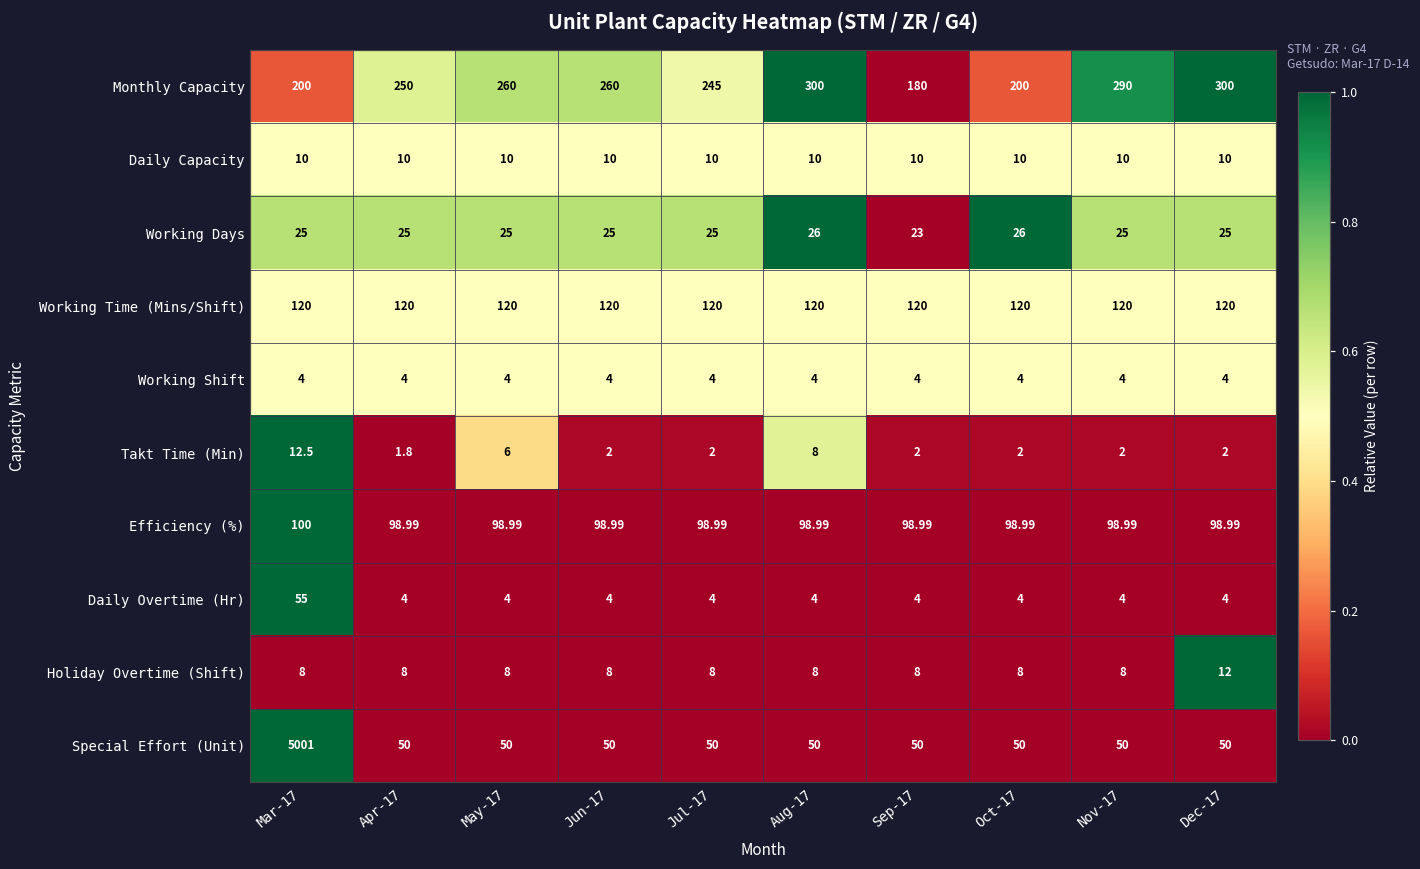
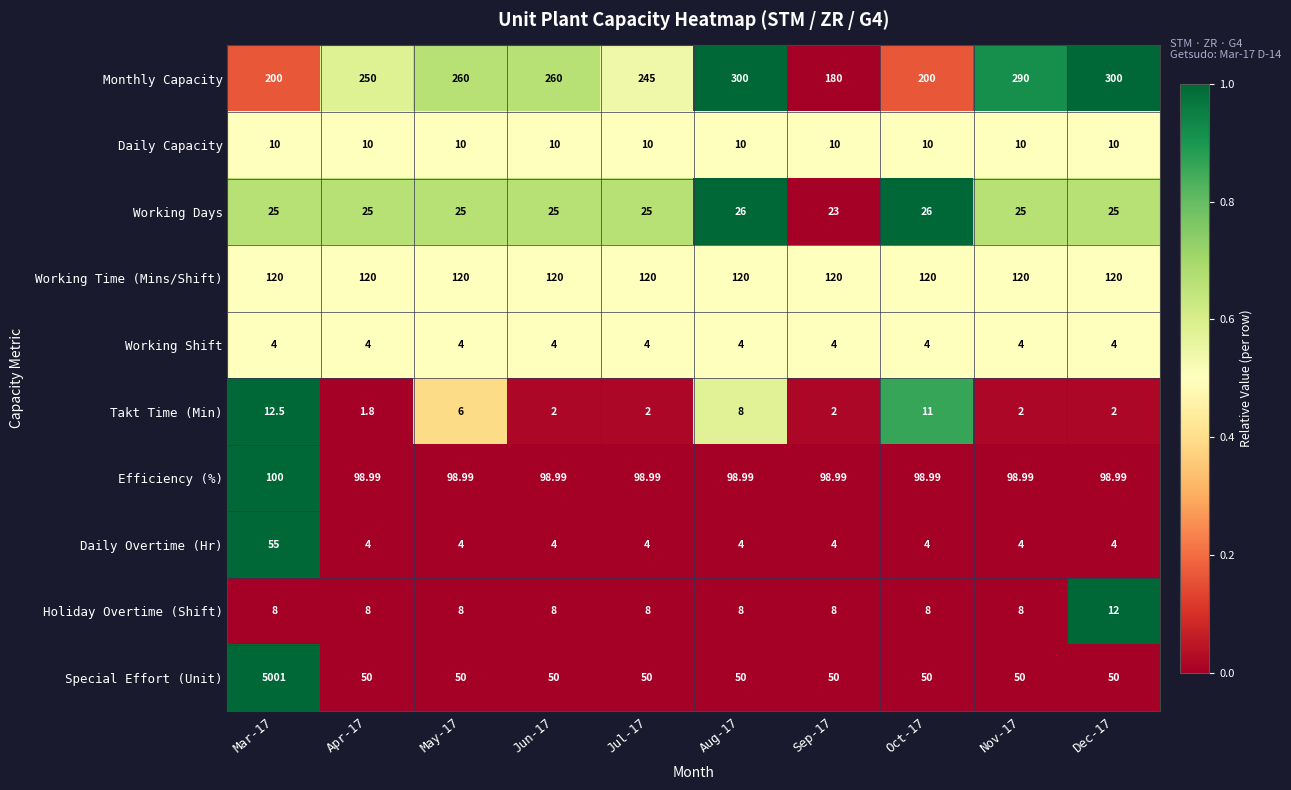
  {
    "Monthly Capacity": {
      "Mar-17": 200,
      "Apr-17": 250,
      "May-17": 260,
      "Jun-17": 260,
      "Jul-17": 245,
      "Aug-17": 300,
      "Sep-17": 180,
      "Oct-17": 200,
      "Nov-17": 290,
      "Dec-17": 300
    },
    "Daily Capacity": {
      "Mar-17": 10,
      "Apr-17": 10,
      "May-17": 10,
      "Jun-17": 10,
      "Jul-17": 10,
      "Aug-17": 10,
      "Sep-17": 10,
      "Oct-17": 10,
      "Nov-17": 10,
      "Dec-17": 10
    },
    "Working Days": {
      "Mar-17": 25,
      "Apr-17": 25,
      "May-17": 25,
      "Jun-17": 25,
      "Jul-17": 25,
      "Aug-17": 26,
      "Sep-17": 23,
      "Oct-17": 26,
      "Nov-17": 25,
      "Dec-17": 25
    },
    "Working Time (Mins/Shift)": {
      "Mar-17": 120,
      "Apr-17": 120,
      "May-17": 120,
      "Jun-17": 120,
      "Jul-17": 120,
      "Aug-17": 120,
      "Sep-17": 120,
      "Oct-17": 120,
      "Nov-17": 120,
      "Dec-17": 120
    },
    "Working Shift": {
      "Mar-17": 4,
      "Apr-17": 4,
      "May-17": 4,
      "Jun-17": 4,
      "Jul-17": 4,
      "Aug-17": 4,
      "Sep-17": 4,
      "Oct-17": 4,
      "Nov-17": 4,
      "Dec-17": 4
    },
    "Takt Time (Min)": {
      "Mar-17": 12.5,
      "Apr-17": 1.8,
      "May-17": 6,
      "Jun-17": 2,
      "Jul-17": 2,
      "Aug-17": 8,
      "Sep-17": 2,
-     "Oct-17": 2,
+     "Oct-17": 11,
      "Nov-17": 2,
      "Dec-17": 2
    },
    "Efficiency (%)": {
      "Mar-17": 100,
      "Apr-17": 98.99,
      "May-17": 98.99,
      "Jun-17": 98.99,
      "Jul-17": 98.99,
      "Aug-17": 98.99,
      "Sep-17": 98.99,
      "Oct-17": 98.99,
      "Nov-17": 98.99,
      "Dec-17": 98.99
    },
    "Daily Overtime (Hr)": {
      "Mar-17": 55,
      "Apr-17": 4,
      "May-17": 4,
      "Jun-17": 4,
      "Jul-17": 4,
      "Aug-17": 4,
      "Sep-17": 4,
      "Oct-17": 4,
      "Nov-17": 4,
      "Dec-17": 4
    },
    "Holiday Overtime (Shift)": {
      "Mar-17": 8,
      "Apr-17": 8,
      "May-17": 8,
      "Jun-17": 8,
      "Jul-17": 8,
      "Aug-17": 8,
      "Sep-17": 8,
      "Oct-17": 8,
      "Nov-17": 8,
      "Dec-17": 12
    },
    "Special Effort (Unit)": {
      "Mar-17": 5001,
      "Apr-17": 50,
      "May-17": 50,
      "Jun-17": 50,
      "Jul-17": 50,
      "Aug-17": 50,
      "Sep-17": 50,
      "Oct-17": 50,
      "Nov-17": 50,
      "Dec-17": 50
    }
  }
